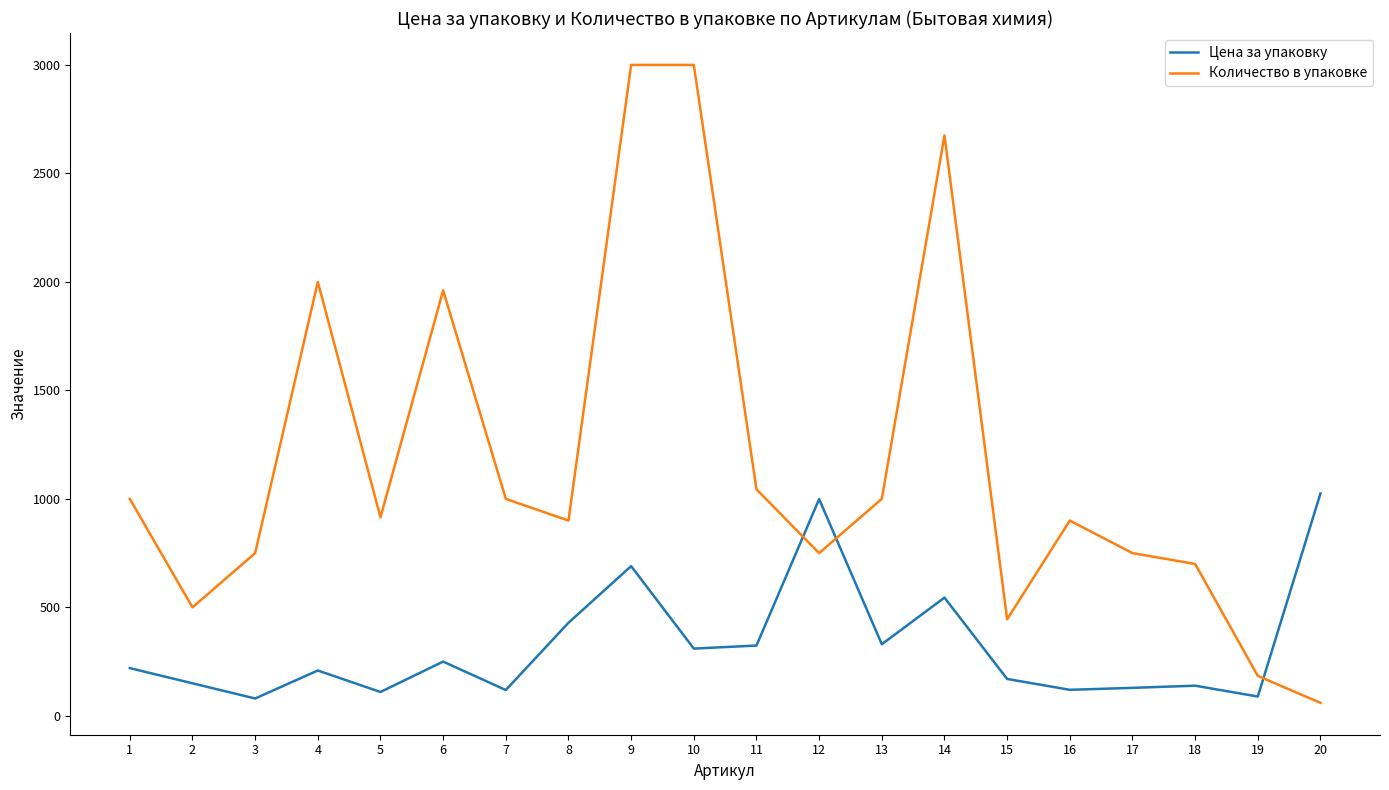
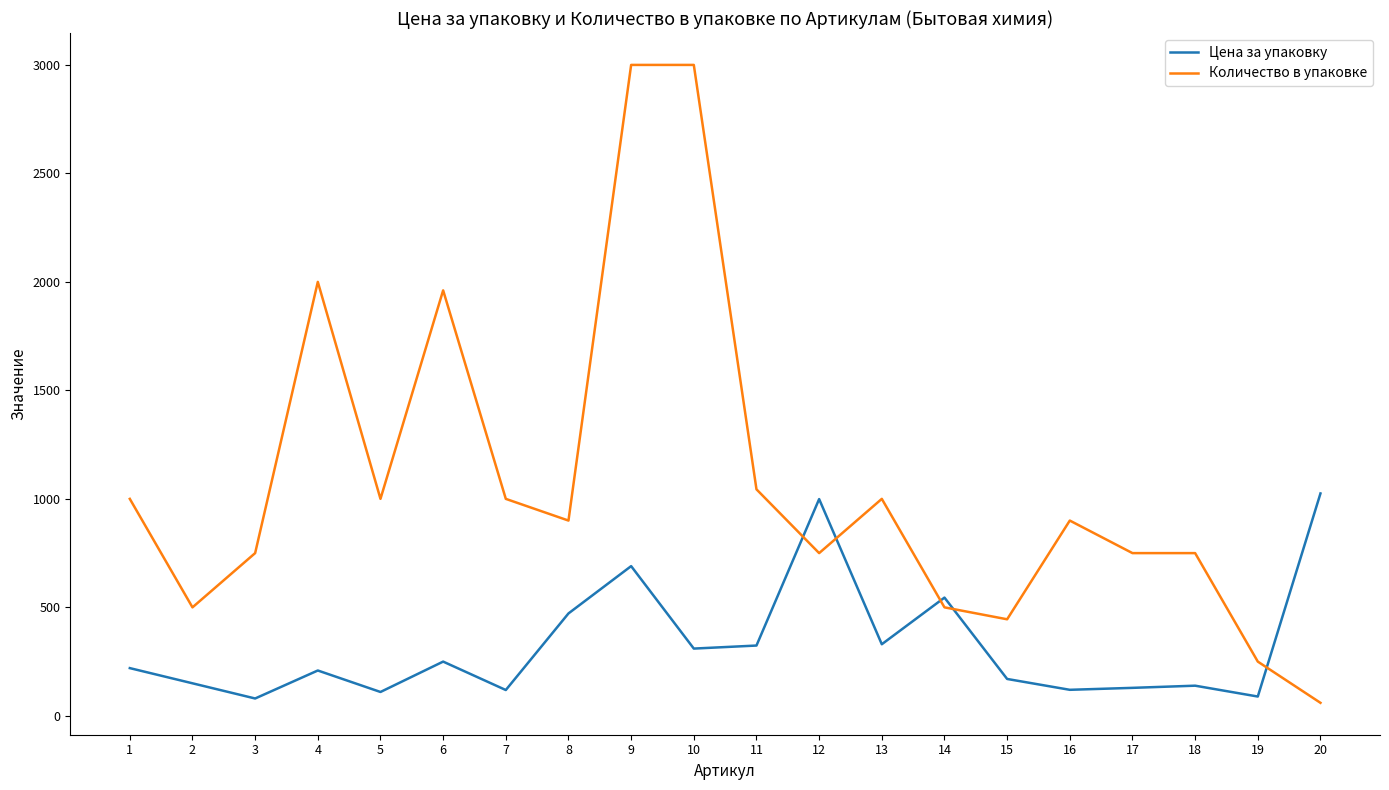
  {
    "Цена за упаковку": {
      "1": 220,
      "2": 150,
      "3": 80,
      "4": 210,
      "5": 110,
      "6": 250,
      "7": 120,
-     "8": 430,
+     "8": 470,
      "9": 690,
      "10": 310,
      "11": 320,
      "12": 1000,
      "13": 330,
      "14": 550,
      "15": 170,
      "16": 120,
      "17": 130,
      "18": 140,
      "19": 90,
      "20": 1030
    },
    "Количество в упаковке": {
      "1": 1000,
      "2": 500,
      "3": 750,
      "4": 2000,
-     "5": 920,
+     "5": 1000,
      "6": 1960,
      "7": 1000,
      "8": 900,
      "9": 3000,
      "10": 3000,
      "11": 1040,
      "12": 750,
      "13": 1000,
-     "14": 2680,
+     "14": 500,
      "15": 450,
      "16": 900,
      "17": 750,
-     "18": 700,
-     "19": 180,
+     "18": 750,
+     "19": 250,
      "20": 60
    }
  }
